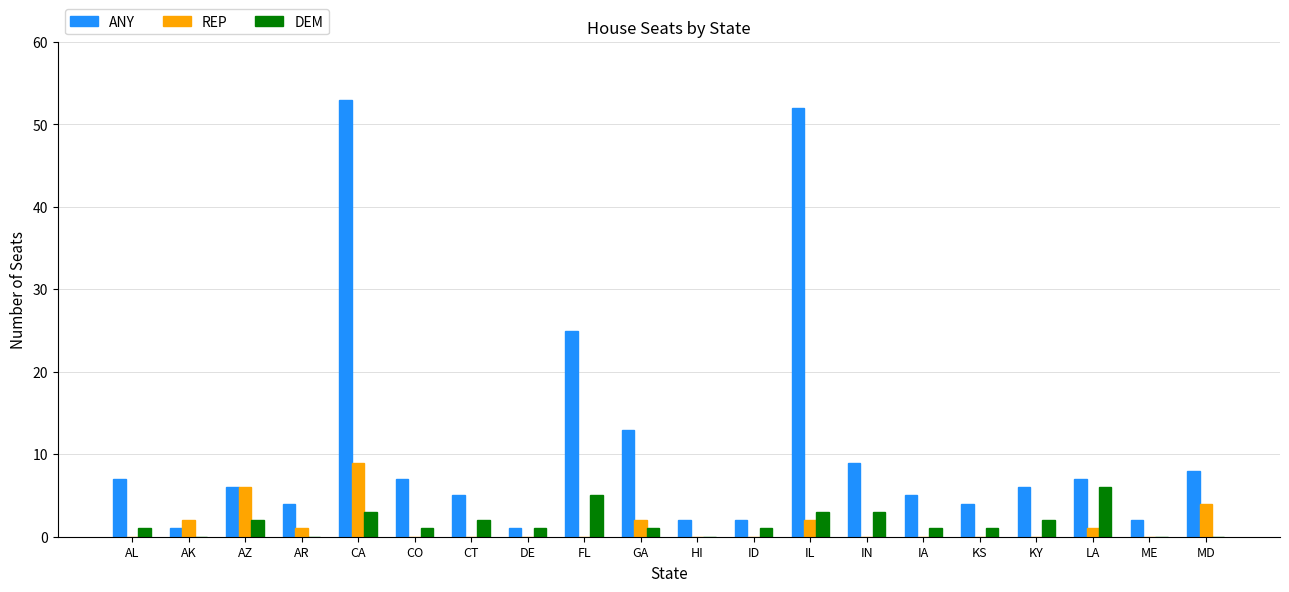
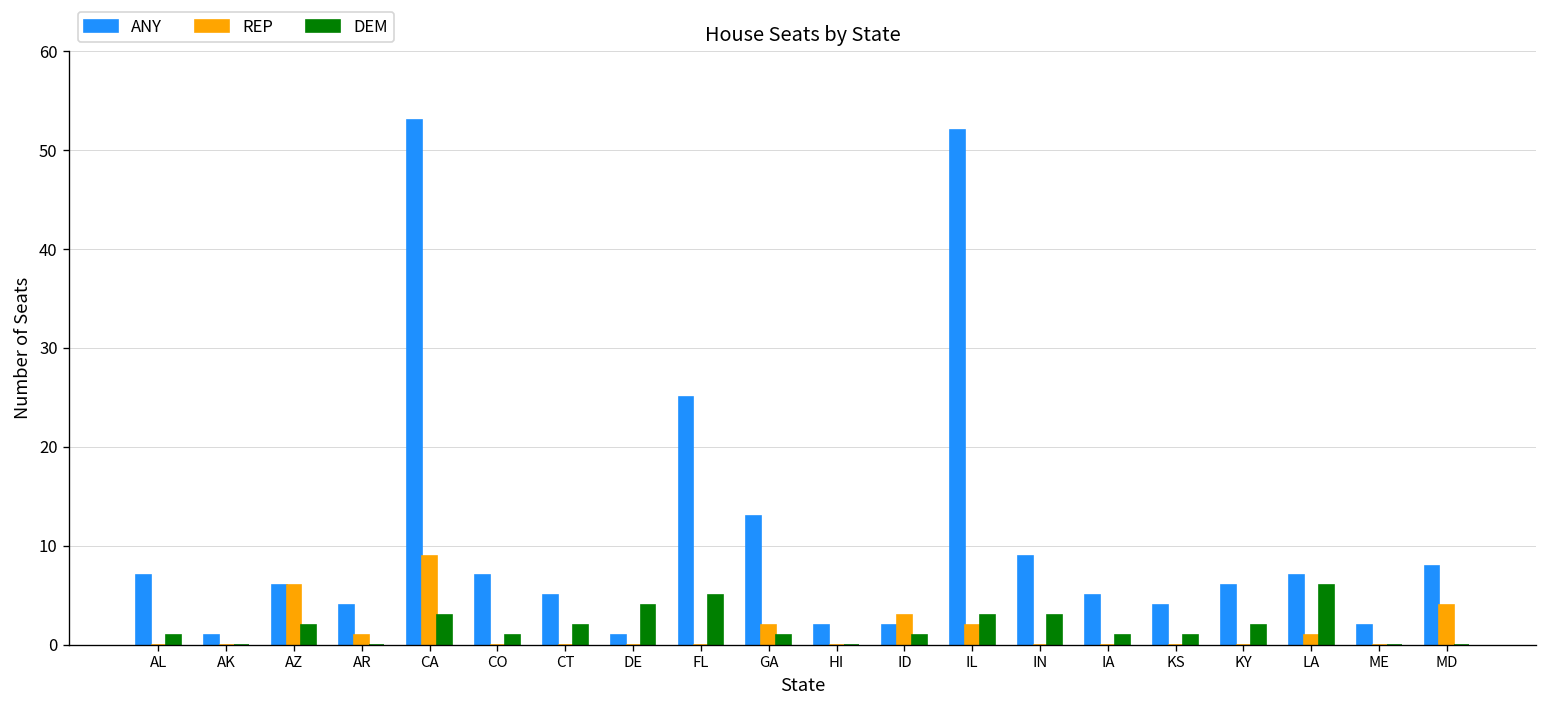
  {
    "ANY": {
      "AL": 7,
      "AK": 1,
      "AZ": 6,
      "AR": 4,
      "CA": 53,
      "CO": 7,
      "CT": 5,
      "DE": 1,
      "FL": 25,
      "GA": 13,
      "HI": 2,
      "ID": 2,
      "IL": 52,
      "IN": 9,
      "IA": 5,
      "KS": 4,
      "KY": 6,
      "LA": 7,
      "ME": 2,
      "MD": 8
    },
    "REP": {
      "AL": 0,
-     "AK": 2,
+     "AK": 0,
      "AZ": 6,
      "AR": 1,
      "CA": 9,
      "CO": 0,
      "CT": 0,
      "DE": 0,
      "FL": 0,
      "GA": 2,
      "HI": 0,
-     "ID": 0,
+     "ID": 3,
      "IL": 2,
      "IN": 0,
      "IA": 0,
      "KS": 0,
      "KY": 0,
      "LA": 1,
      "ME": 0,
      "MD": 4
    },
    "DEM": {
      "AL": 1,
      "AK": 0,
      "AZ": 2,
      "AR": 0,
      "CA": 3,
      "CO": 1,
      "CT": 2,
-     "DE": 1,
+     "DE": 4,
      "FL": 5,
      "GA": 1,
      "HI": 0,
      "ID": 1,
      "IL": 3,
      "IN": 3,
      "IA": 1,
      "KS": 1,
      "KY": 2,
      "LA": 6,
      "ME": 0,
      "MD": 0
    }
  }
